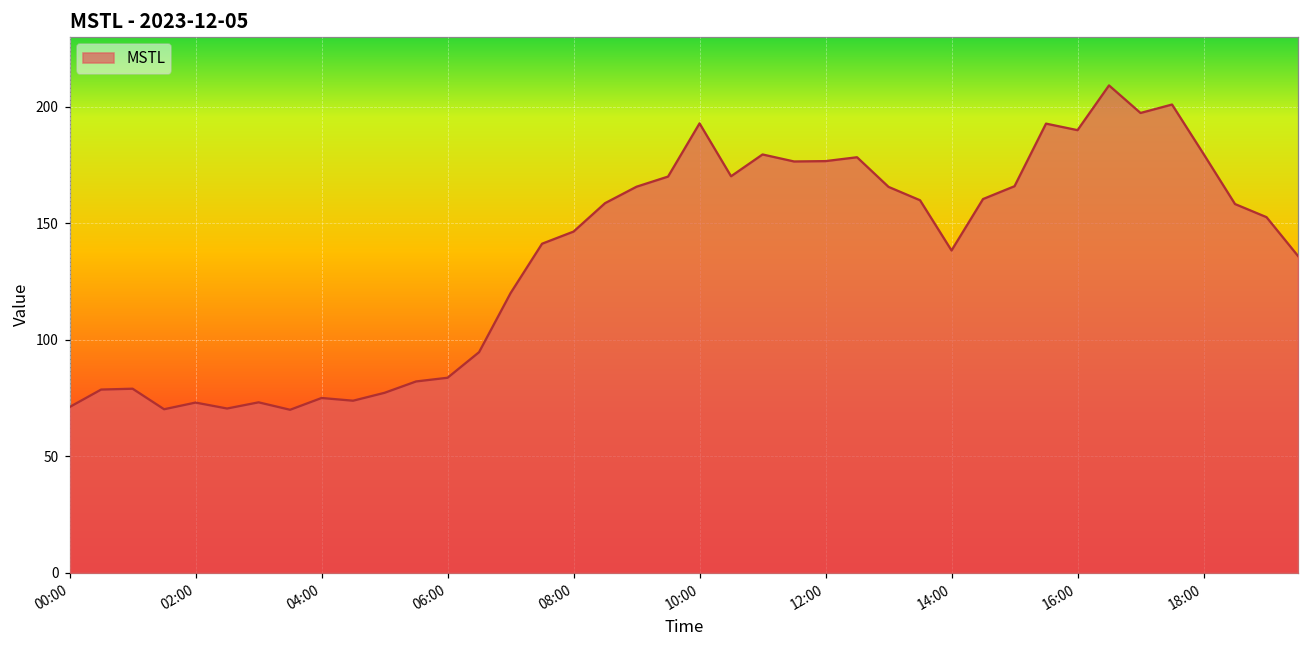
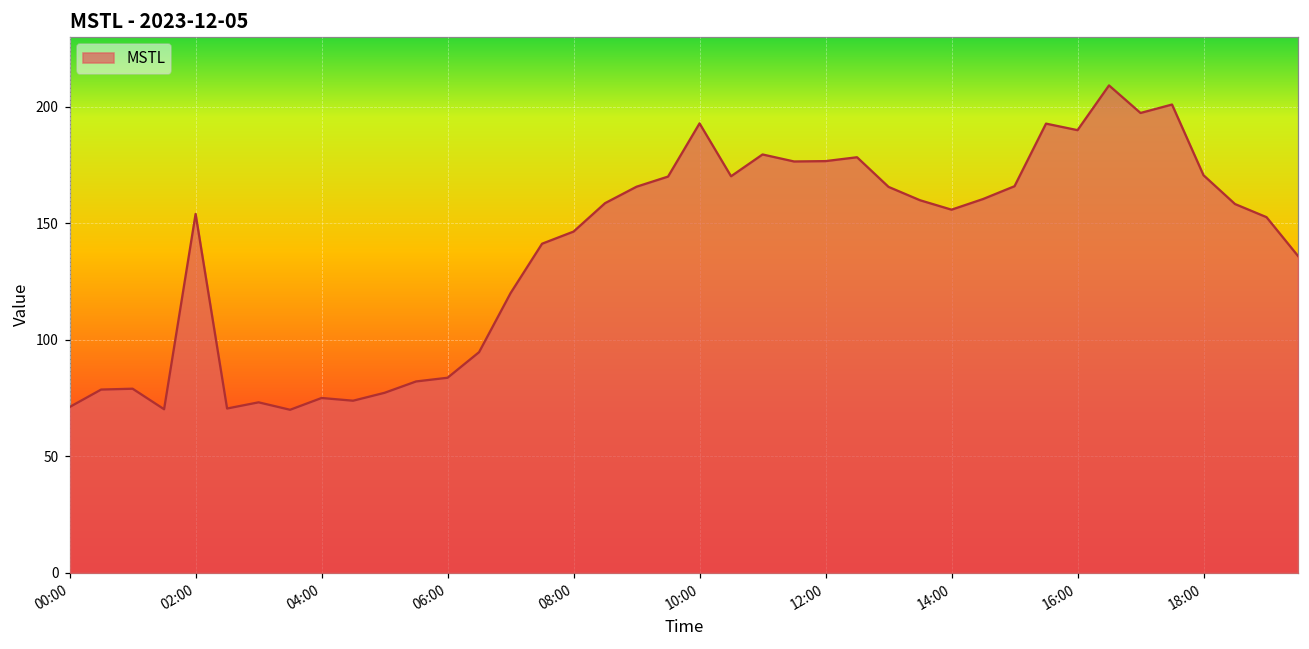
  {
    "00:00": 71,
-   "02:00": 73,
+   "02:00": 154,
    "04:00": 75,
    "06:00": 84,
    "08:00": 146,
    "10:00": 193,
    "12:00": 177,
-   "14:00": 138,
+   "14:00": 156,
    "16:00": 190,
-   "18:00": 180
+   "18:00": 171
  }
